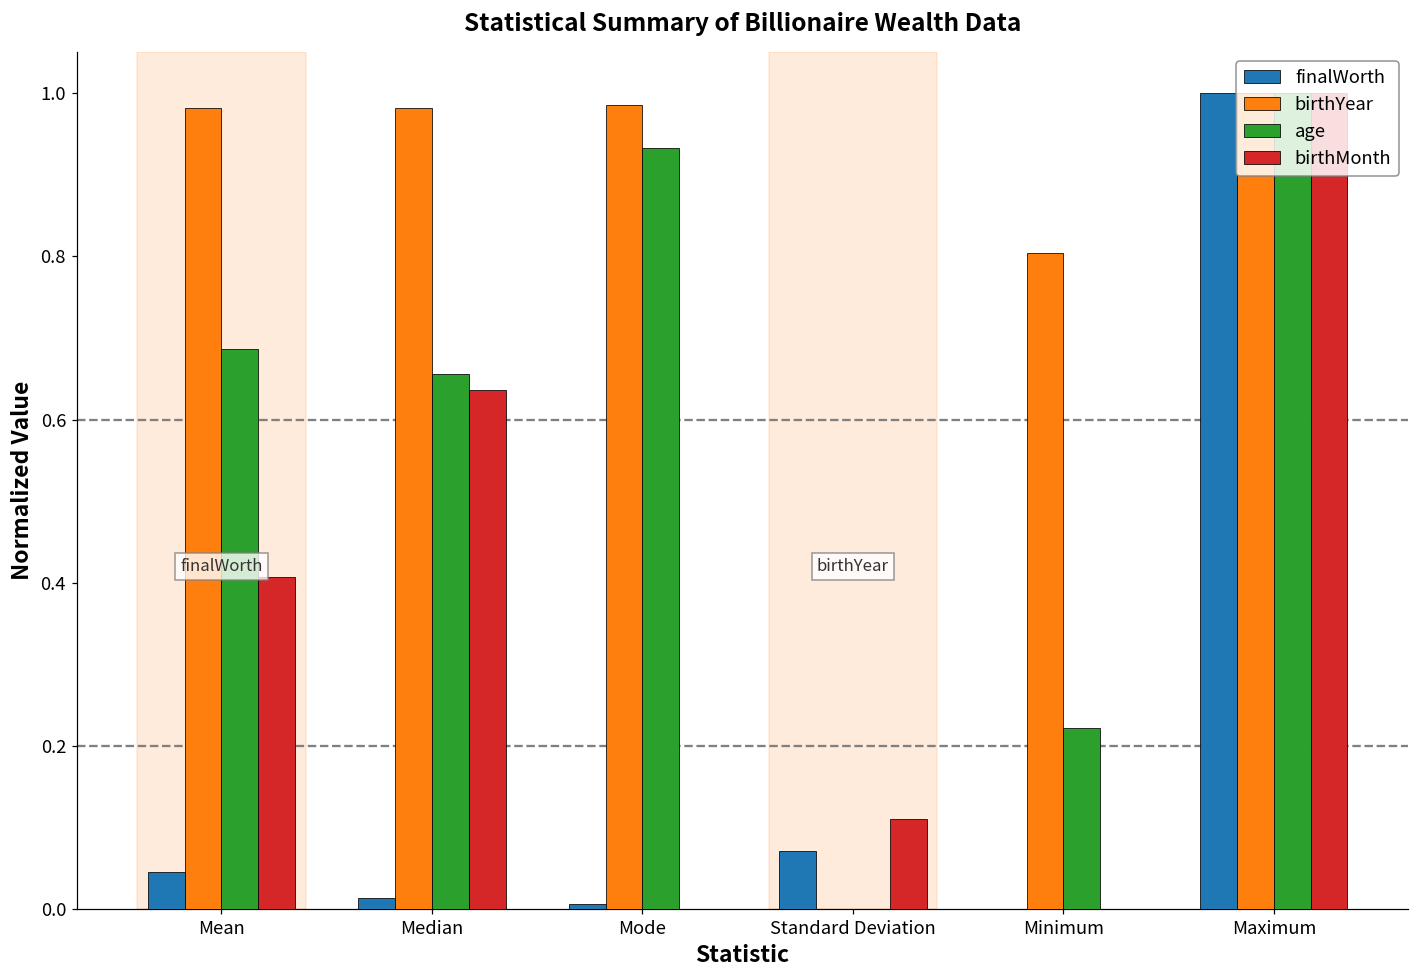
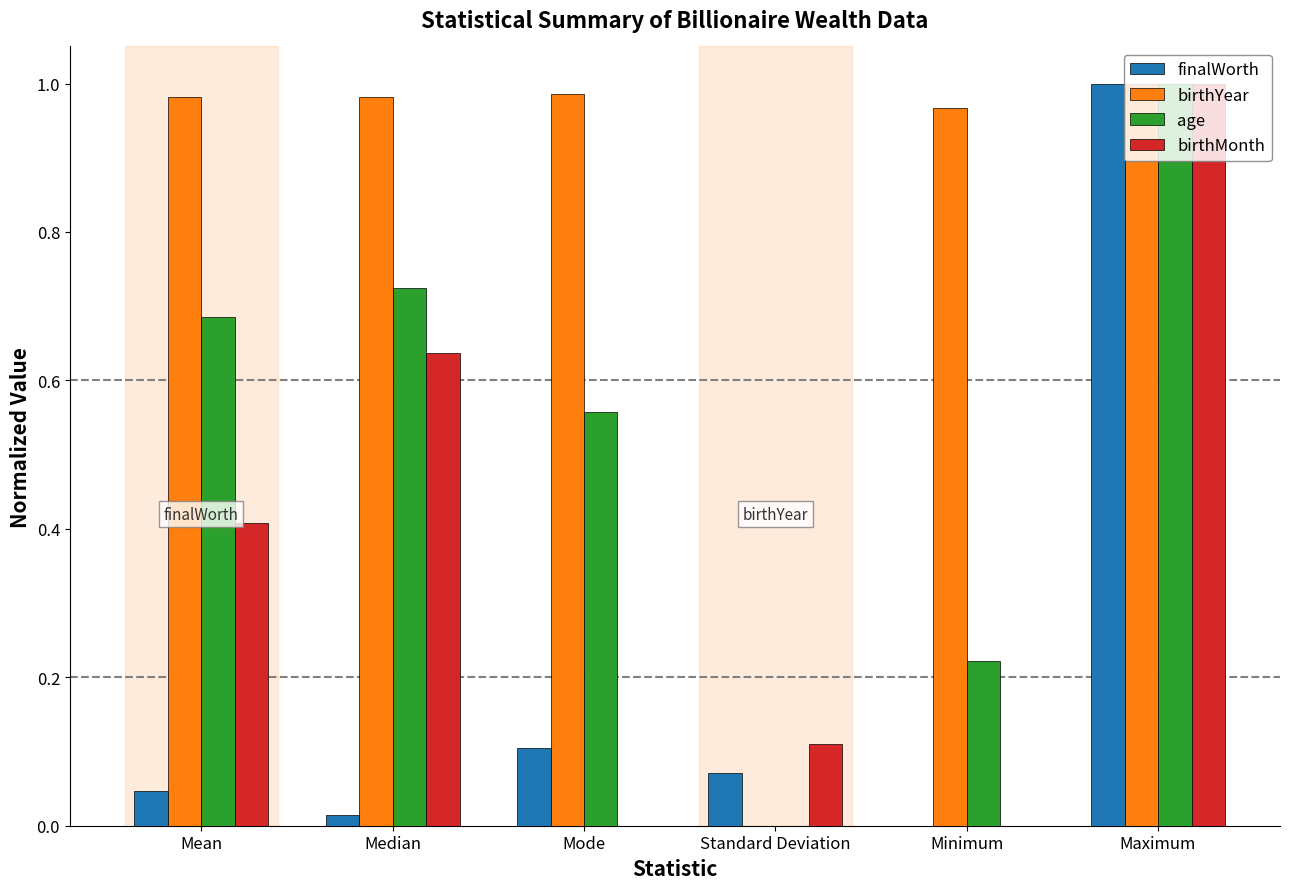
  {
    "finalWorth": {
      "Mean": 0.05,
      "Median": 0.01,
-     "Mode": 0.01,
+     "Mode": 0.10,
      "Standard Deviation": 0.07,
      "Minimum": 0.00,
      "Maximum": 1.00
    },
    "birthYear": {
      "Mean": 0.98,
      "Median": 0.98,
      "Mode": 0.99,
      "Standard Deviation": 0.00,
-     "Minimum": 0.80
+     "Minimum": 0.97
    },
    "age": {
      "Mean": 0.69,
-     "Median": 0.66,
-     "Mode": 0.93,
+     "Median": 0.72,
+     "Mode": 0.56,
      "Standard Deviation": 0.00,
      "Minimum": 0.22
    },
    "birthMonth": {
      "Mean": 0.41,
      "Median": 0.64,
      "Mode": 0.00,
      "Standard Deviation": 0.11,
      "Minimum": 0.00
    }
  }
